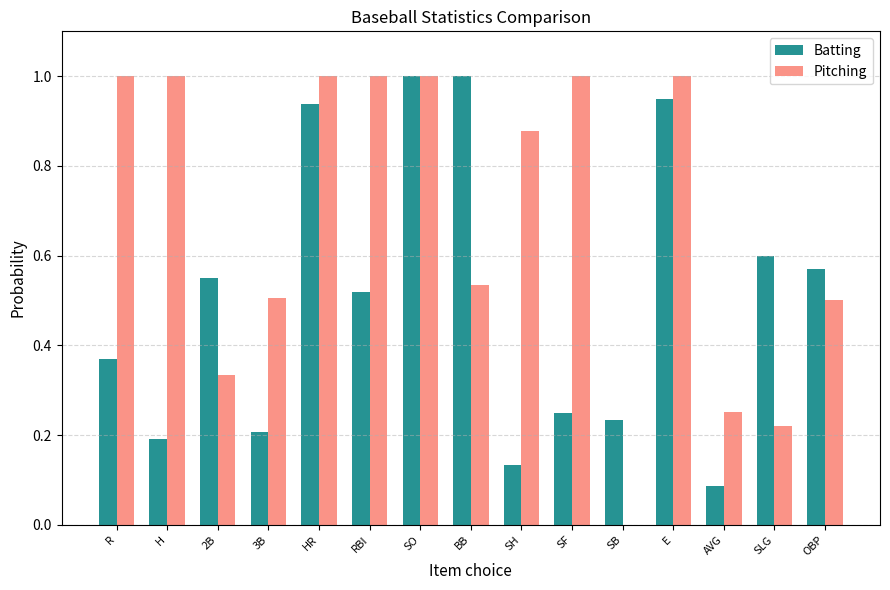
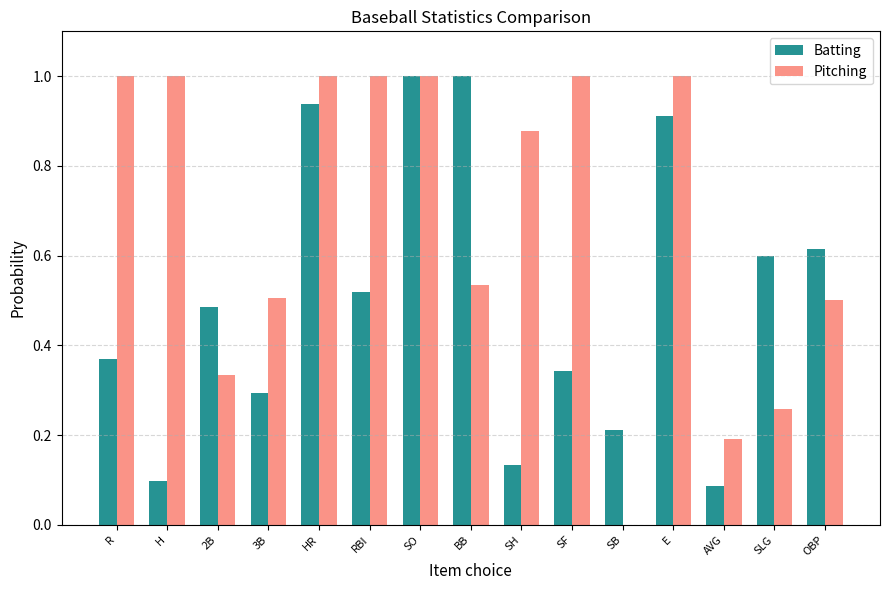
  {
    "Batting": {
      "R": 0.37,
-     "H": 0.19,
-     "2B": 0.55,
-     "3B": 0.21,
+     "H": 0.10,
+     "2B": 0.49,
+     "3B": 0.29,
      "HR": 0.94,
      "RBI": 0.52,
      "SO": 1.00,
      "BB": 1.00,
      "SH": 0.13,
-     "SF": 0.25,
-     "SB": 0.23,
-     "E": 0.95,
+     "SF": 0.34,
+     "SB": 0.21,
+     "E": 0.91,
      "AVG": 0.09,
      "SLG": 0.60,
-     "OBP": 0.57
+     "OBP": 0.62
    },
    "Pitching": {
      "R": 1.00,
      "H": 1.00,
      "2B": 0.33,
      "3B": 0.51,
      "HR": 1.00,
      "RBI": 1.00,
      "SO": 1.00,
      "BB": 0.54,
      "SH": 0.88,
      "SF": 1.00,
      "SB": 0.00,
      "E": 1.00,
-     "AVG": 0.25,
-     "SLG": 0.22,
+     "AVG": 0.19,
+     "SLG": 0.26,
      "OBP": 0.50
    }
  }
